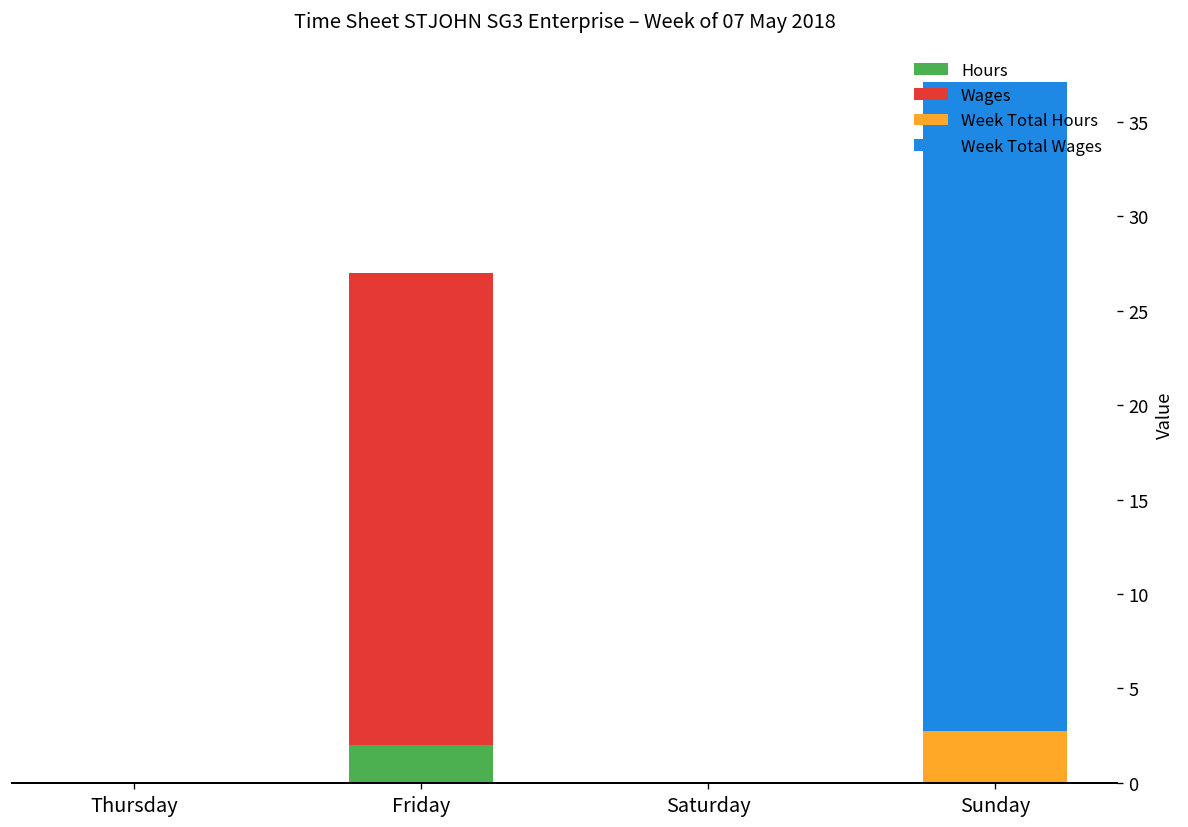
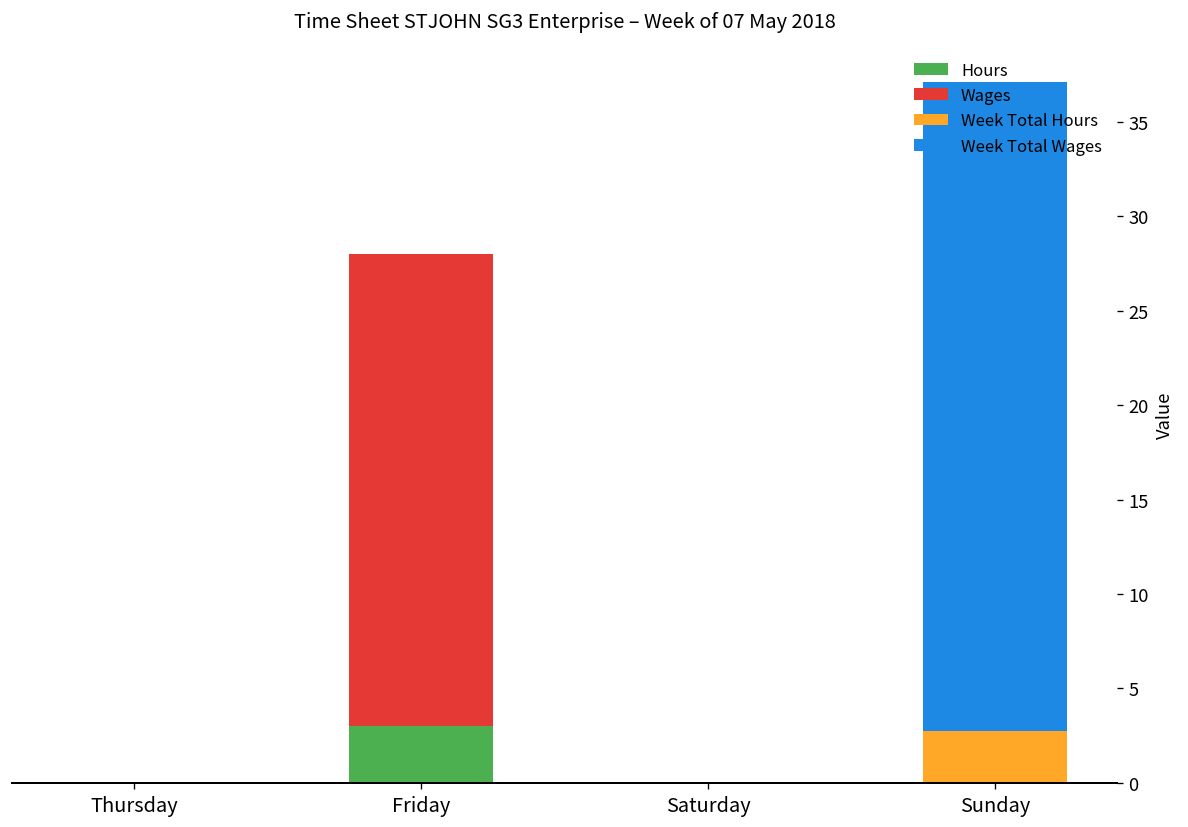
  {
    "Hours": {
      "Thursday": 0,
-     "Friday": 2,
+     "Friday": 3,
      "Saturday": 0,
      "Sunday": 0
    },
    "Wages": {
      "Thursday": 0,
      "Friday": 25,
      "Saturday": 0,
      "Sunday": 0
    },
    "Week Total Hours": {
      "Thursday": 0,
      "Friday": 0,
      "Saturday": 0,
      "Sunday": 2.8
    },
    "Week Total Wages": {
      "Thursday": 0,
      "Friday": 0,
      "Saturday": 0,
      "Sunday": 34.4
    }
  }
